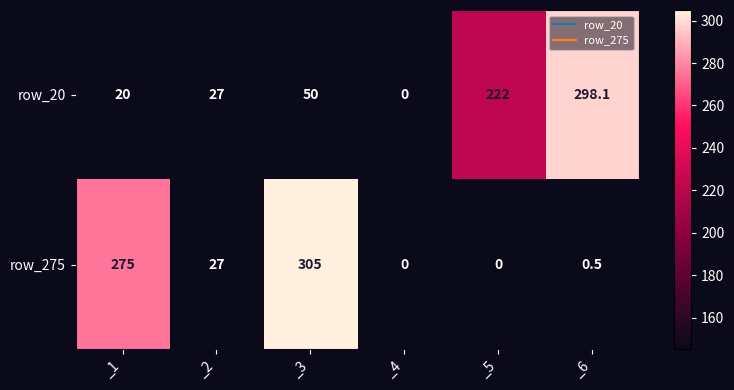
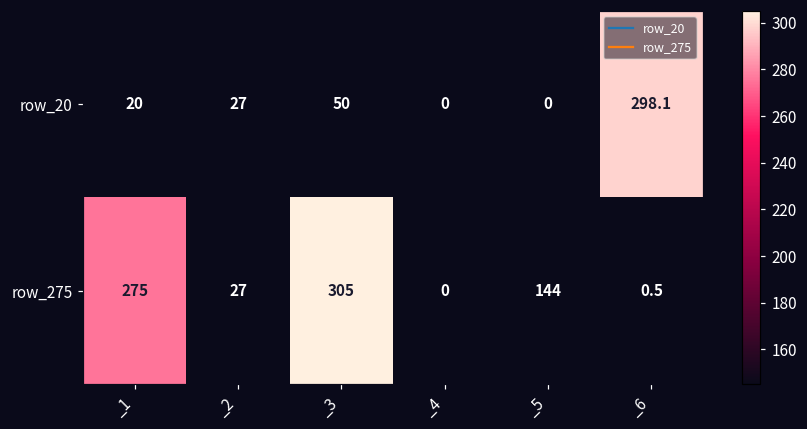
  {
    "row_20": {
      "_1": 20,
      "_2": 27,
      "_3": 50,
      "_4": 0,
-     "_5": 222,
+     "_5": 0,
      "_6": 298.1
    },
    "row_275": {
      "_1": 275,
      "_2": 27,
      "_3": 305,
      "_4": 0,
-     "_5": 0,
+     "_5": 144,
      "_6": 0.5
    }
  }
